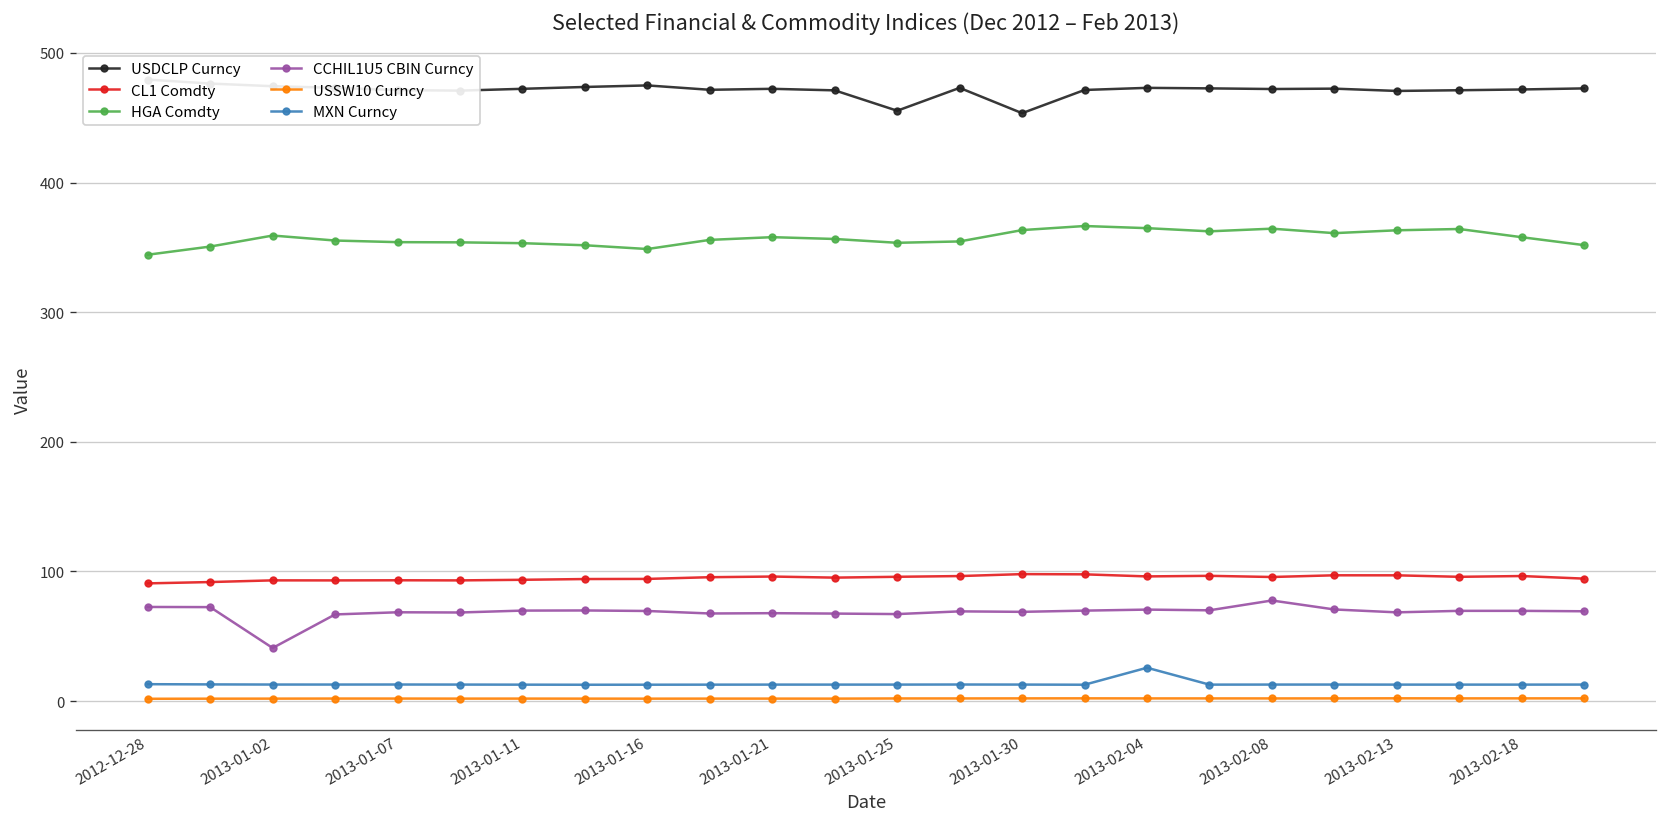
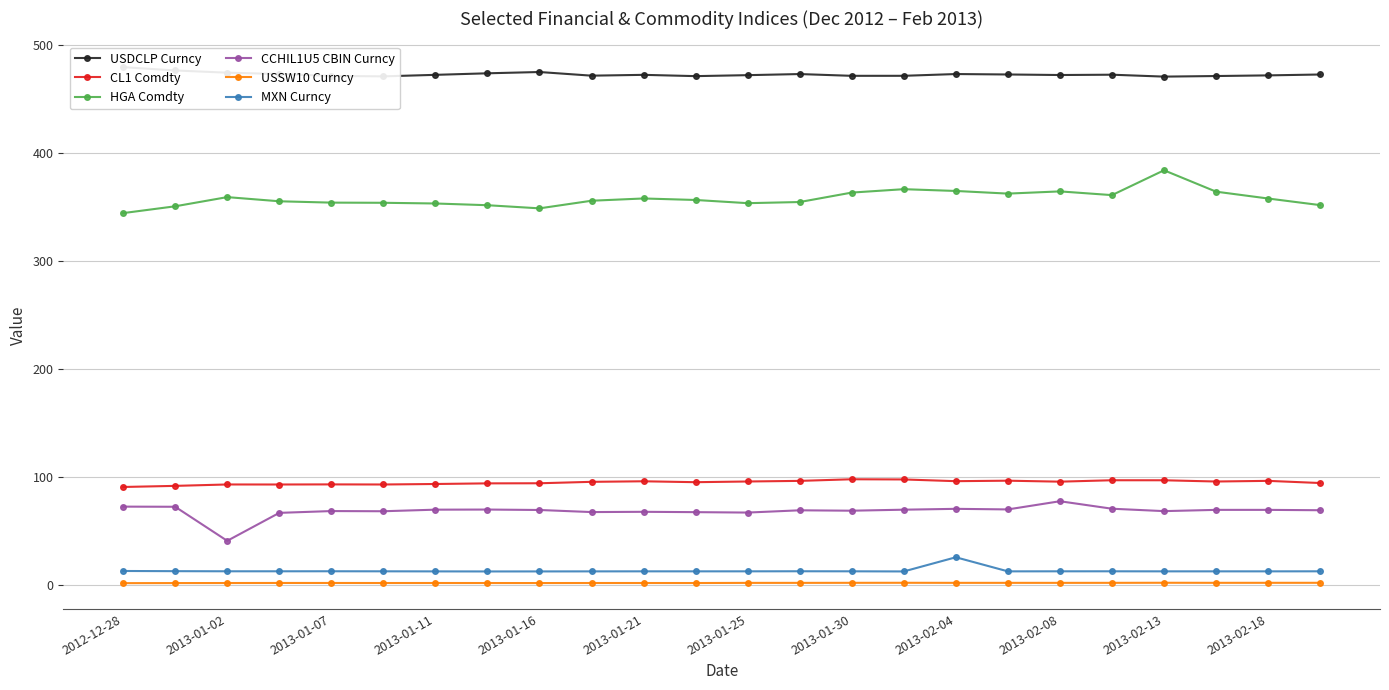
  {
    "USDCLP Curncy": {
      "2013-01-11": 472,
      "2013-01-16": 475,
      "2013-01-21": 472,
-     "2013-01-25": 455,
-     "2013-01-30": 454,
+     "2013-01-25": 472,
+     "2013-01-30": 471,
      "2013-02-04": 473,
      "2013-02-08": 472,
      "2013-02-13": 471,
      "2013-02-18": 472
    },
    "CL1 Comdty": {
      "2012-12-28": 91,
      "2013-01-02": 93,
      "2013-01-07": 93,
      "2013-01-11": 94,
      "2013-01-16": 94,
      "2013-01-21": 96,
      "2013-01-25": 96,
      "2013-01-30": 98,
      "2013-02-04": 96,
      "2013-02-08": 96,
      "2013-02-13": 97,
      "2013-02-18": 96
    },
    "HGA Comdty": {
      "2012-12-28": 344,
      "2013-01-02": 359,
      "2013-01-07": 354,
      "2013-01-11": 353,
      "2013-01-16": 349,
      "2013-01-21": 358,
      "2013-01-25": 354,
      "2013-01-30": 363,
      "2013-02-04": 365,
      "2013-02-08": 364,
-     "2013-02-13": 363,
+     "2013-02-13": 384,
      "2013-02-18": 358
    },
    "CCHIL1U5 CBIN Curncy": {
      "2012-12-28": 73,
      "2013-01-02": 41,
      "2013-01-07": 69,
      "2013-01-11": 70,
      "2013-01-16": 69,
      "2013-01-21": 68,
      "2013-01-25": 67,
      "2013-01-30": 69,
      "2013-02-04": 71,
      "2013-02-08": 78,
      "2013-02-13": 68,
      "2013-02-18": 70
    },
    "USSW10 Curncy": {
      "2012-12-28": 2,
      "2013-01-02": 2,
      "2013-01-07": 2,
      "2013-01-11": 2,
      "2013-01-16": 2,
      "2013-01-21": 2,
      "2013-01-25": 2,
      "2013-01-30": 2,
      "2013-02-04": 2,
      "2013-02-08": 2,
      "2013-02-13": 2,
      "2013-02-18": 2
    },
    "MXN Curncy": {
      "2012-12-28": 13,
      "2013-01-02": 13,
      "2013-01-07": 13,
      "2013-01-11": 13,
      "2013-01-16": 13,
      "2013-01-21": 13,
      "2013-01-25": 13,
      "2013-01-30": 13,
      "2013-02-04": 26,
      "2013-02-08": 13,
      "2013-02-13": 13,
      "2013-02-18": 13
    }
  }
